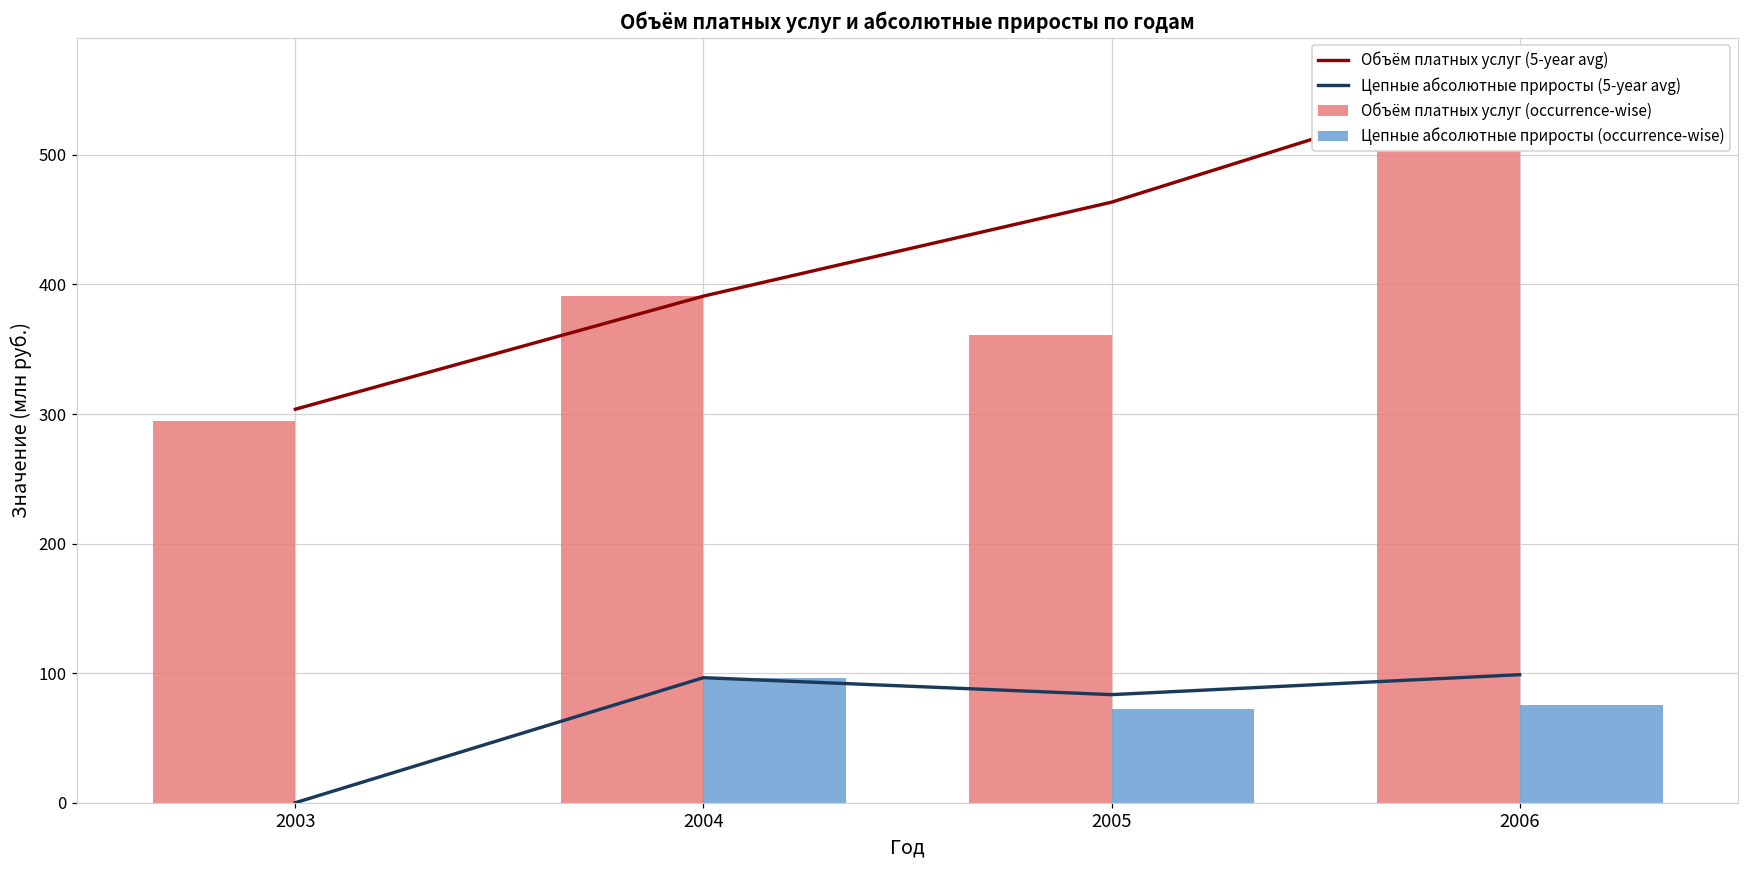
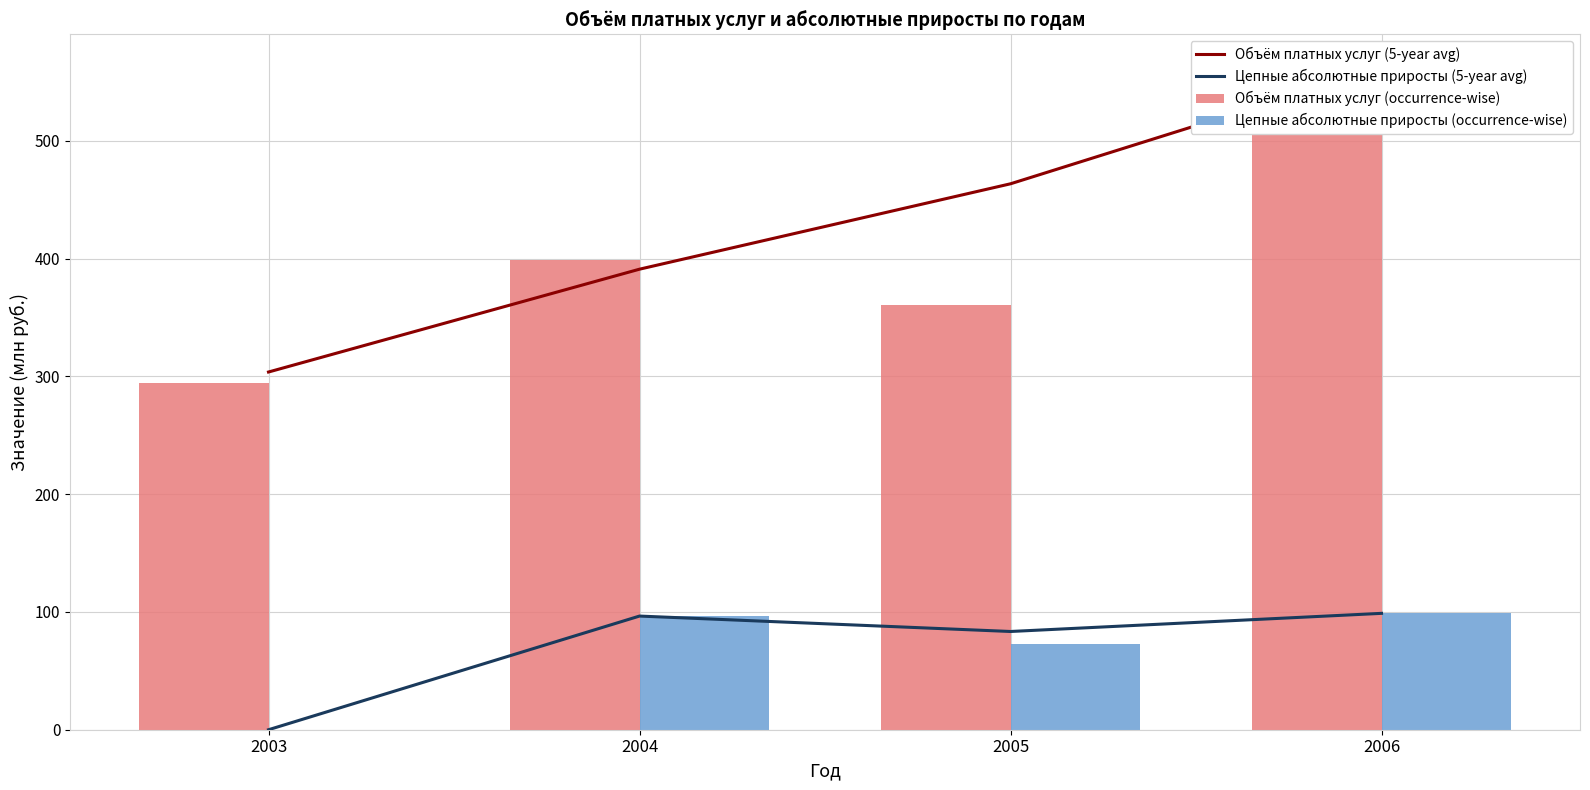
  {
    "Объём платных услуг (occurrence-wise)": {
      "2003": 295,
-     "2004": 391,
+     "2004": 399,
      "2005": 361
    },
    "Объём платных услуг (5-year avg)": {
      "2003": 304,
      "2004": 391,
      "2005": 464
    },
    "Цепные абсолютные приросты (5-year avg)": {
      "2003": 0,
      "2004": 97,
      "2005": 83,
      "2006": 99
    },
    "Цепные абсолютные приросты (occurrence-wise)": {
      "2003": 0,
      "2004": 97,
      "2005": 73,
-     "2006": 75
+     "2006": 99
    }
  }
